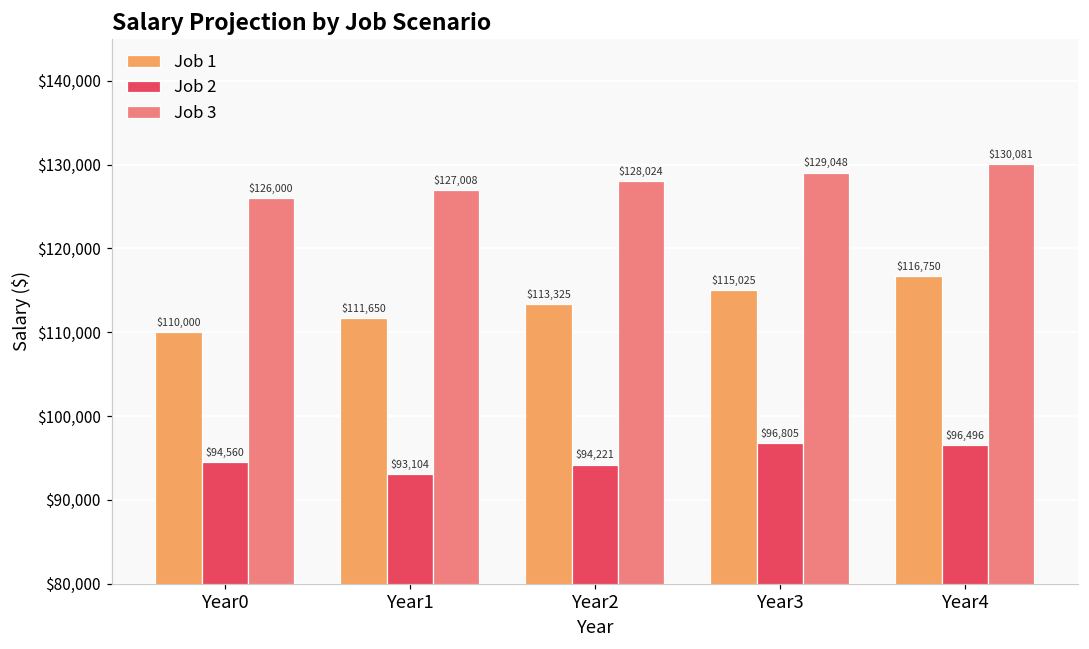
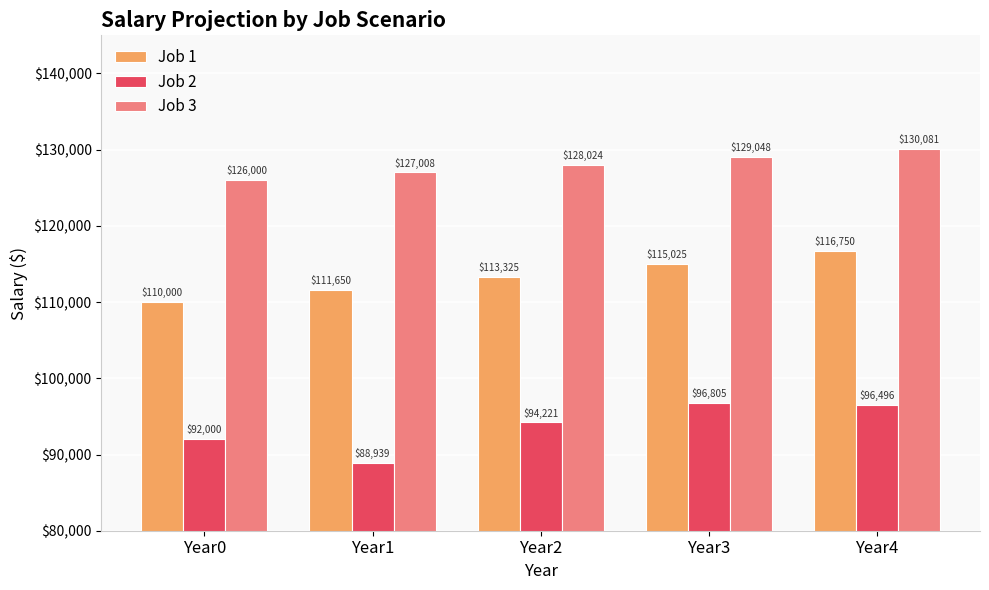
  {
    "Job 2": {
-     "Year0": "$94,560",
-     "Year1": "$93,104",
+     "Year0": "$92,000",
+     "Year1": "$88,939",
      "Year2": "$94,221",
      "Year3": "$96,805",
      "Year4": "$96,496"
    }
  }
